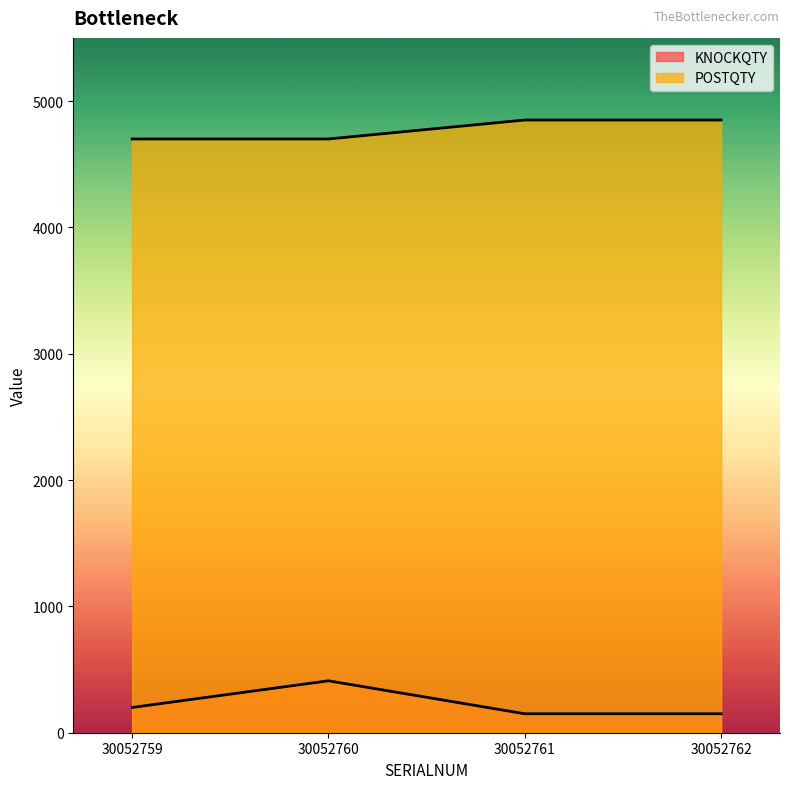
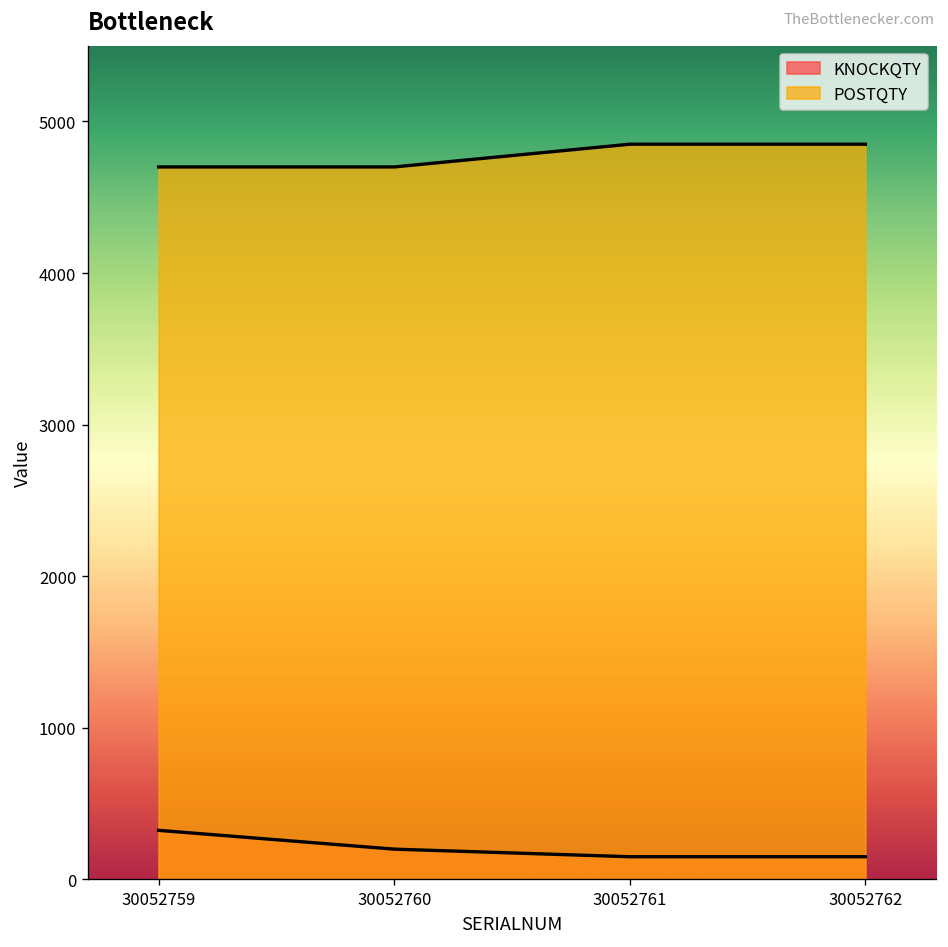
  {
    "KNOCKQTY": {
-     "30052759": 200,
-     "30052760": 410,
+     "30052759": 320,
+     "30052760": 200,
      "30052761": 150,
      "30052762": 150
    },
    "POSTQTY": {
      "30052759": 4700,
      "30052760": 4700,
      "30052761": 4850,
      "30052762": 4850
    }
  }
